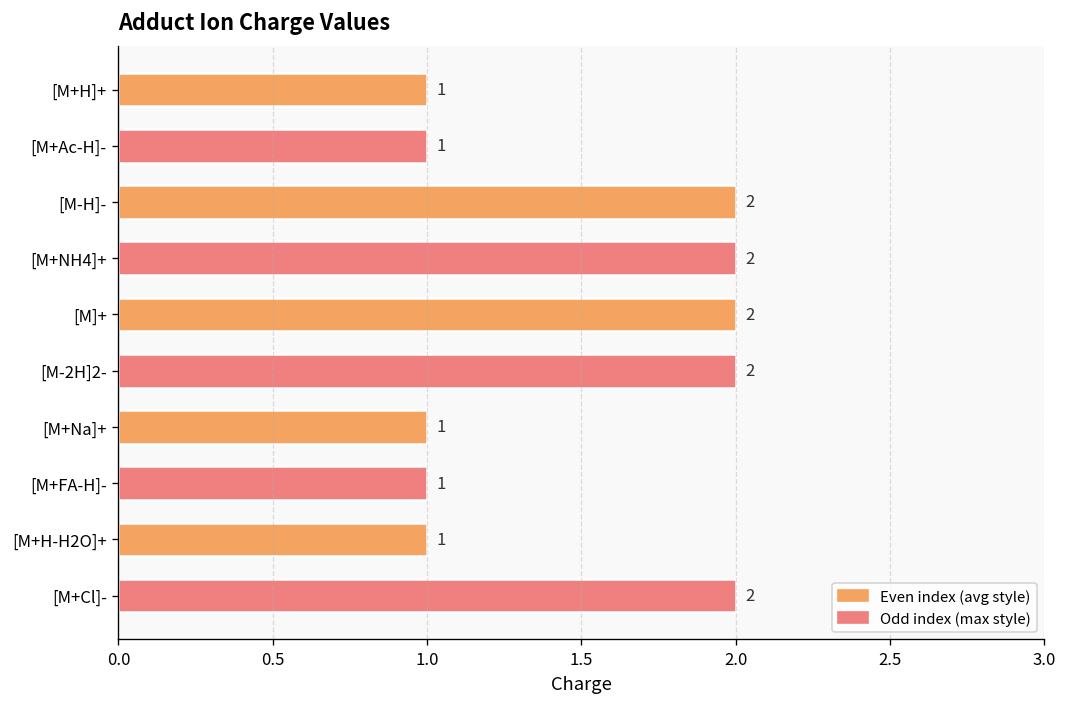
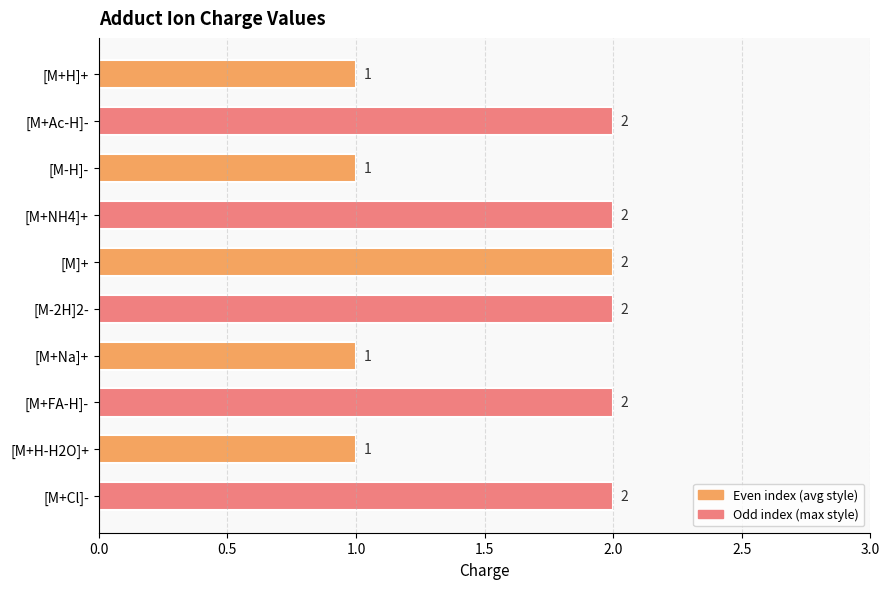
  {
    "[M+H]+": 1,
-   "[M+Ac-H]-": 1,
-   "[M-H]-": 2,
+   "[M+Ac-H]-": 2,
+   "[M-H]-": 1,
    "[M+NH4]+": 2,
    "[M]+": 2,
    "[M-2H]2-": 2,
    "[M+Na]+": 1,
-   "[M+FA-H]-": 1,
+   "[M+FA-H]-": 2,
    "[M+H-H2O]+": 1,
    "[M+Cl]-": 2
  }
